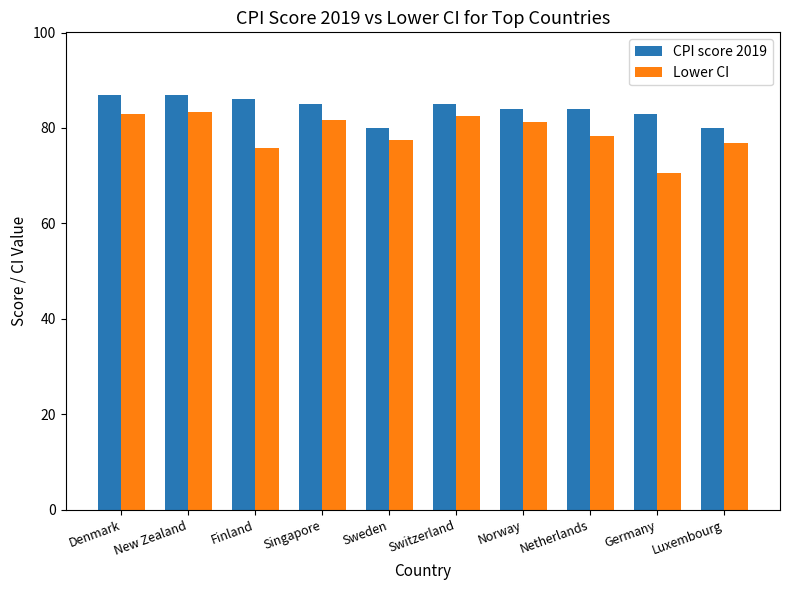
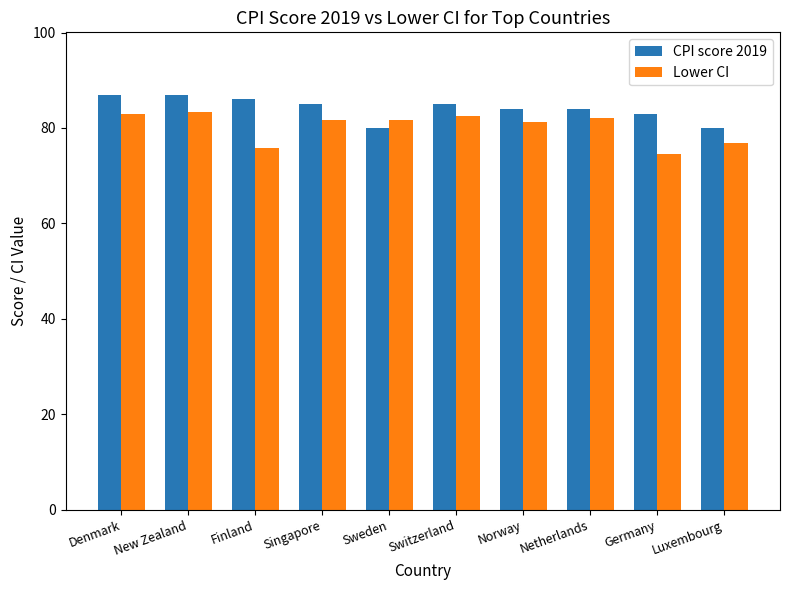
  {
    "CPI score 2019": {
      "Denmark": 87,
      "New Zealand": 87,
      "Finland": 86,
      "Singapore": 85,
      "Sweden": 80,
      "Switzerland": 85,
      "Norway": 84,
      "Netherlands": 84,
      "Germany": 83,
      "Luxembourg": 80
    },
    "Lower CI": {
      "Denmark": 83,
      "New Zealand": 83,
      "Finland": 76,
      "Singapore": 82,
-     "Sweden": 77,
+     "Sweden": 82,
      "Switzerland": 82,
      "Norway": 81,
-     "Netherlands": 78,
-     "Germany": 71,
+     "Netherlands": 82,
+     "Germany": 75,
      "Luxembourg": 77
    }
  }
